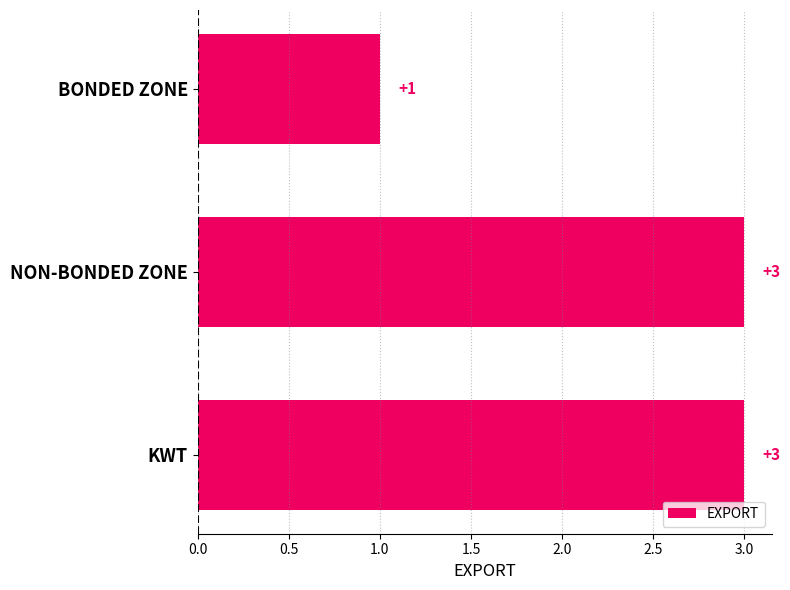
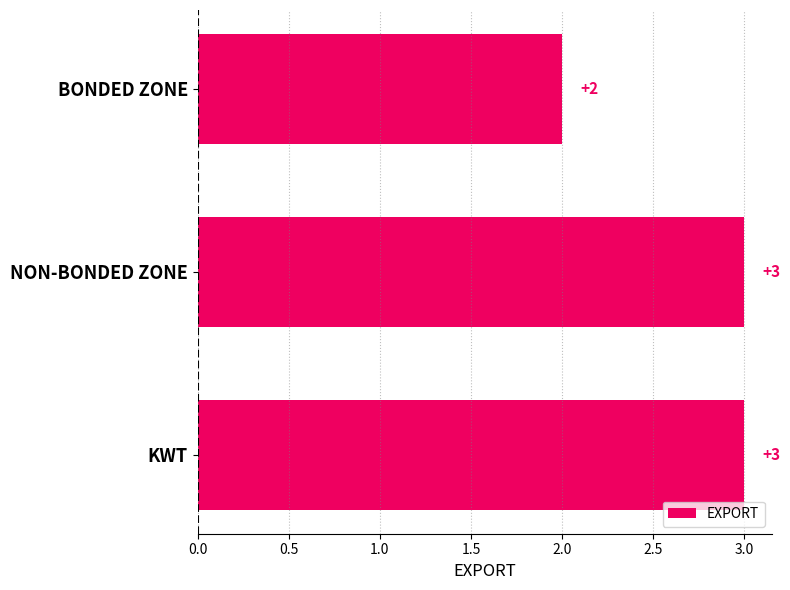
  {
-   "BONDED ZONE": "+1",
+   "BONDED ZONE": "+2",
    "NON-BONDED ZONE": "+3",
    "KWT": "+3"
  }
